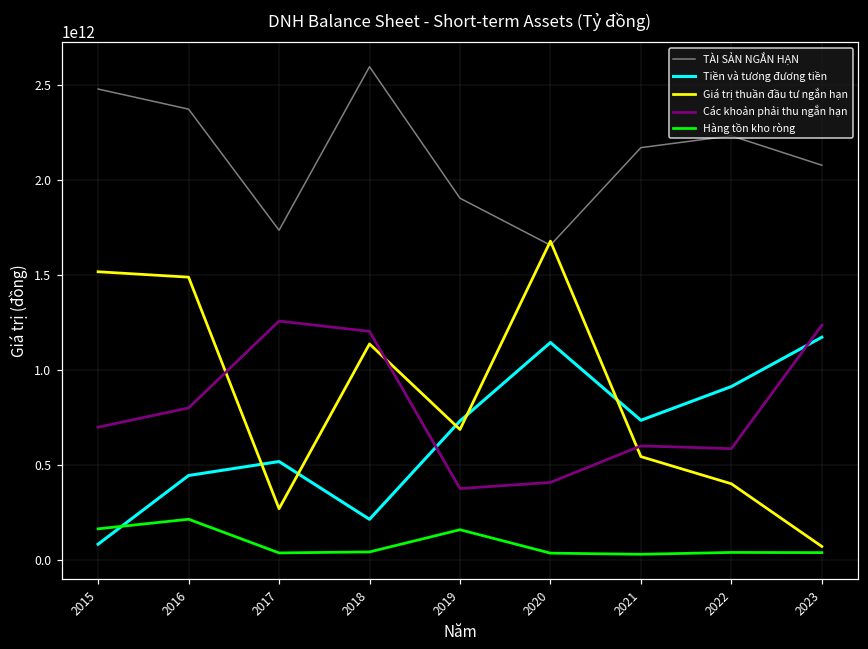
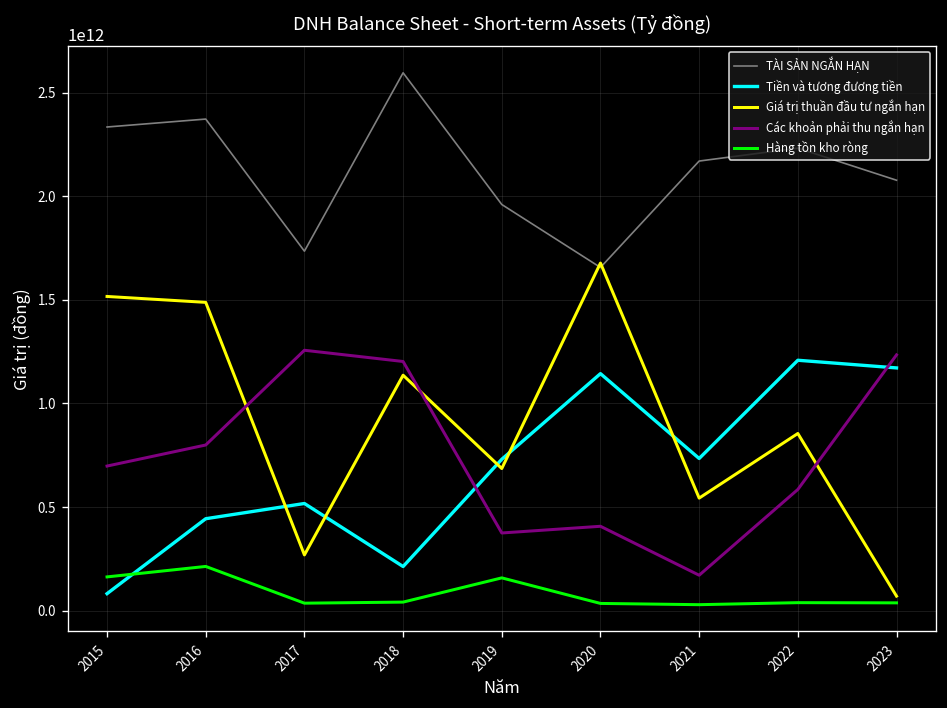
  {
    "TÀI SẢN NGẮN HẠN": {
-     "2015": 2480000000000,
+     "2015": 2330000000000,
      "2016": 2370000000000,
      "2017": 1740000000000,
      "2018": 2600000000000,
-     "2019": 1900000000000,
+     "2019": 1960000000000,
      "2020": 1660000000000,
      "2021": 2170000000000,
      "2023": 2080000000000
    },
    "Tiền và tương đương tiền": {
      "2015": 80000000000,
      "2016": 440000000000,
      "2017": 520000000000,
      "2018": 210000000000,
      "2019": 730000000000,
      "2020": 1140000000000,
      "2021": 730000000000,
-     "2022": 910000000000,
+     "2022": 1210000000000,
      "2023": 1170000000000
    },
    "Giá trị thuần đầu tư ngắn hạn": {
      "2015": 1520000000000,
      "2016": 1490000000000,
      "2017": 270000000000,
      "2018": 1140000000000,
      "2019": 690000000000,
      "2020": 1680000000000,
      "2021": 540000000000,
-     "2022": 400000000000,
+     "2022": 860000000000,
      "2023": 70000000000
    },
    "Các khoản phải thu ngắn hạn": {
      "2015": 700000000000,
      "2016": 800000000000,
      "2017": 1260000000000,
      "2018": 1200000000000,
      "2019": 370000000000,
      "2020": 410000000000,
-     "2021": 600000000000,
+     "2021": 170000000000,
      "2022": 580000000000,
      "2023": 1230000000000
    },
    "Hàng tồn kho ròng": {
      "2015": 160000000000,
      "2016": 210000000000,
      "2017": 40000000000,
      "2018": 40000000000,
      "2019": 160000000000,
      "2020": 30000000000,
      "2021": 30000000000,
      "2022": 40000000000,
      "2023": 40000000000
    }
  }
